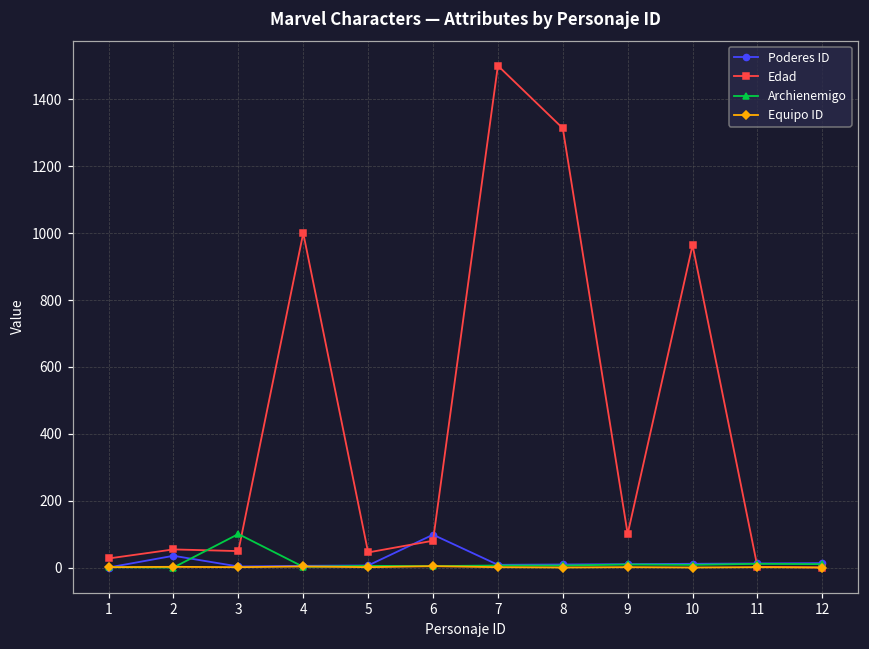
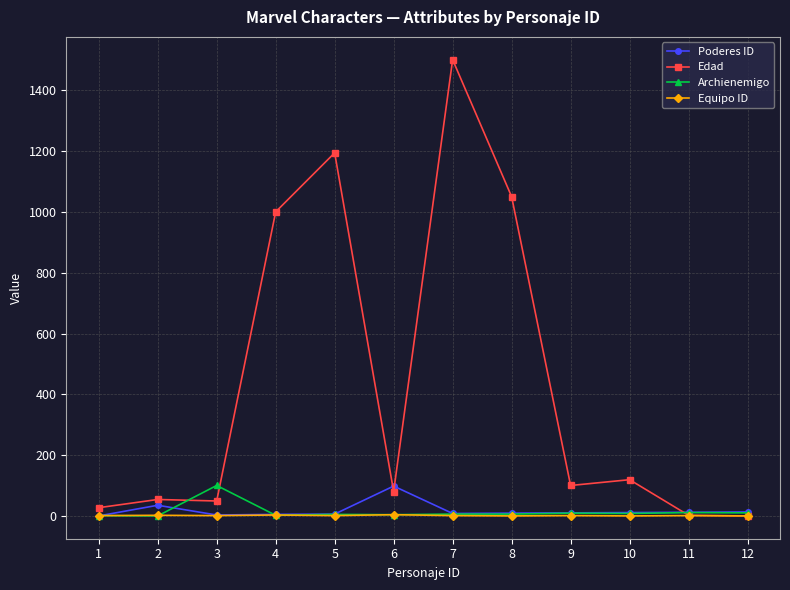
  {
    "Poderes ID": {
      "2": 40,
      "6": 100
    },
    "Edad": {
      "1": 30,
      "2": 60,
      "3": 50,
      "4": 1000,
-     "5": 50,
+     "5": 1190,
      "6": 80,
      "7": 1500,
-     "8": 1310,
+     "8": 1050,
      "9": 100,
-     "10": 960
+     "10": 120
    },
    "Archienemigo": {
      "3": 100
    }
  }
